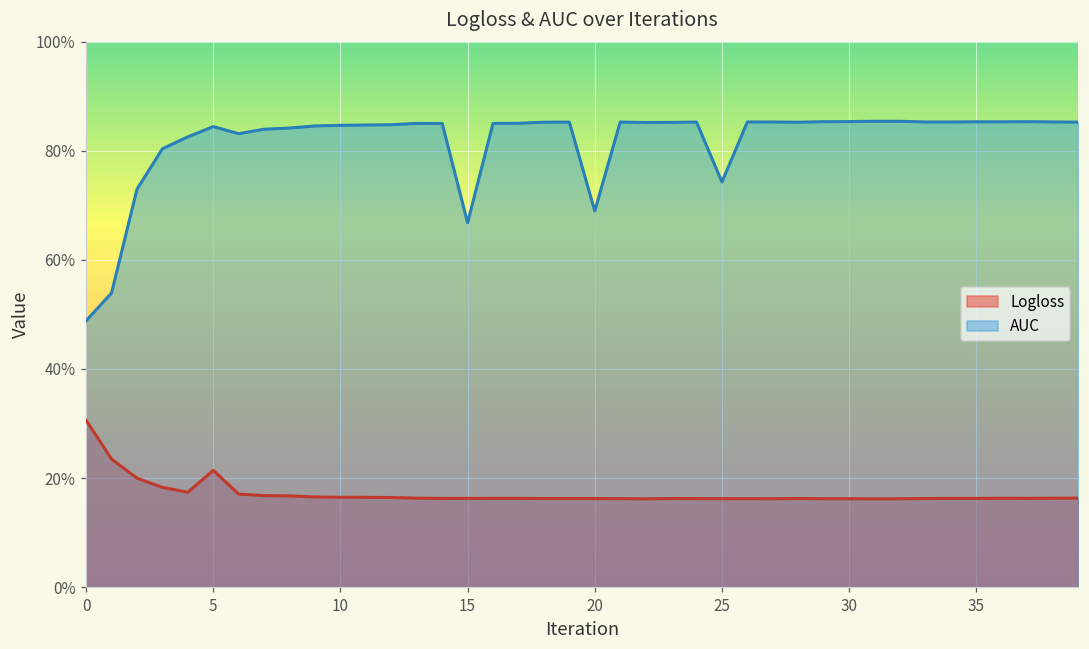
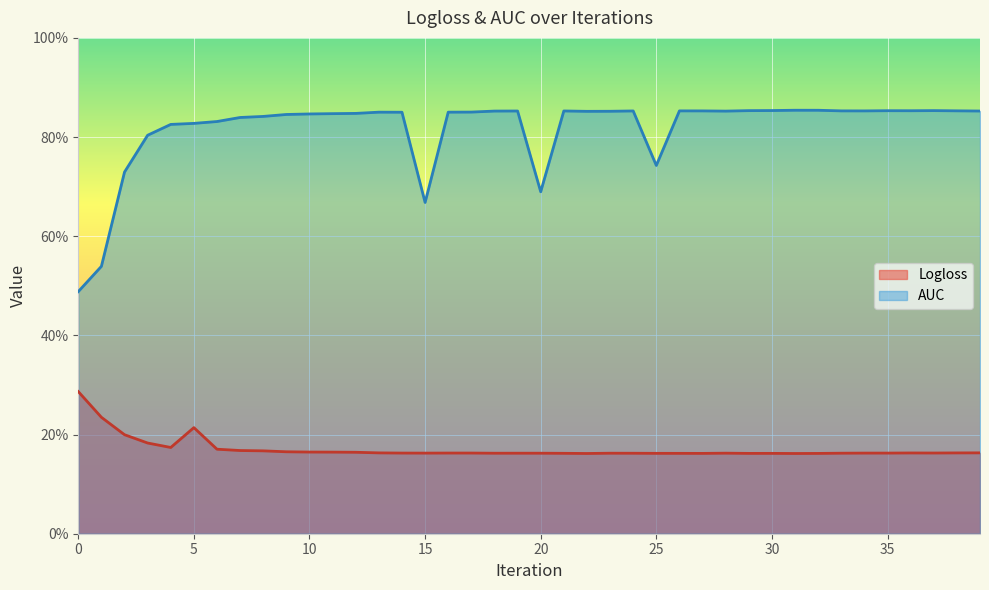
  {
    "Logloss": {
-     "0": "31%",
+     "0": "29%",
      "5": "21%",
      "10": "16%",
      "15": "16%",
      "20": "16%",
      "25": "16%",
      "30": "16%",
      "35": "16%"
    },
    "AUC": {
      "0": "49%",
-     "5": "84%",
+     "5": "83%",
      "10": "85%",
      "15": "67%",
      "20": "69%",
      "25": "74%",
      "30": "85%",
      "35": "85%"
    }
  }
